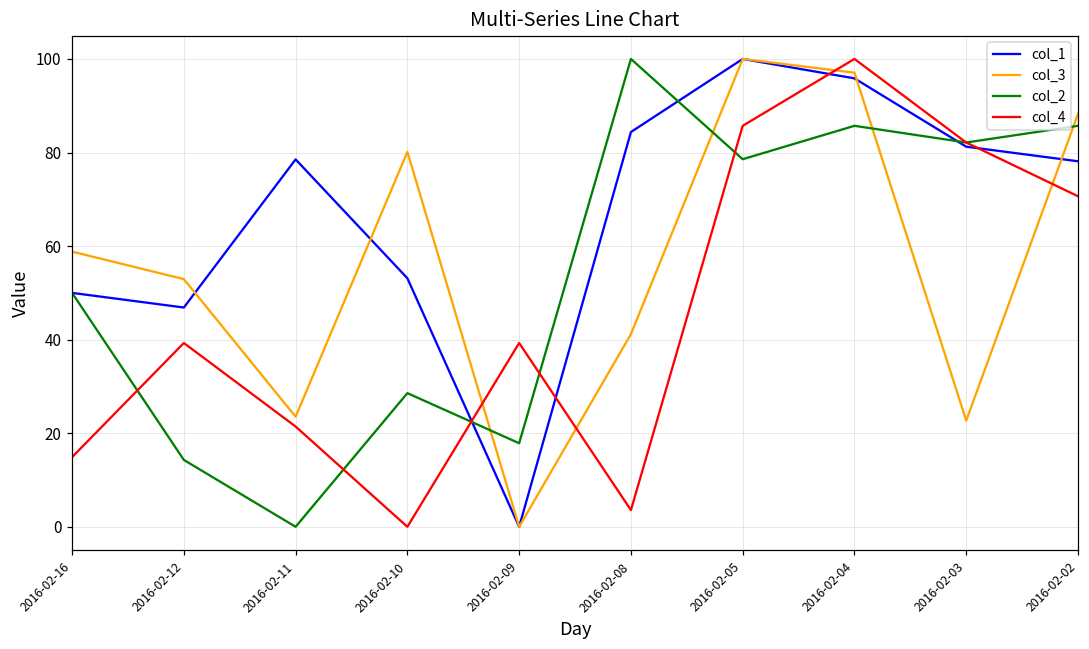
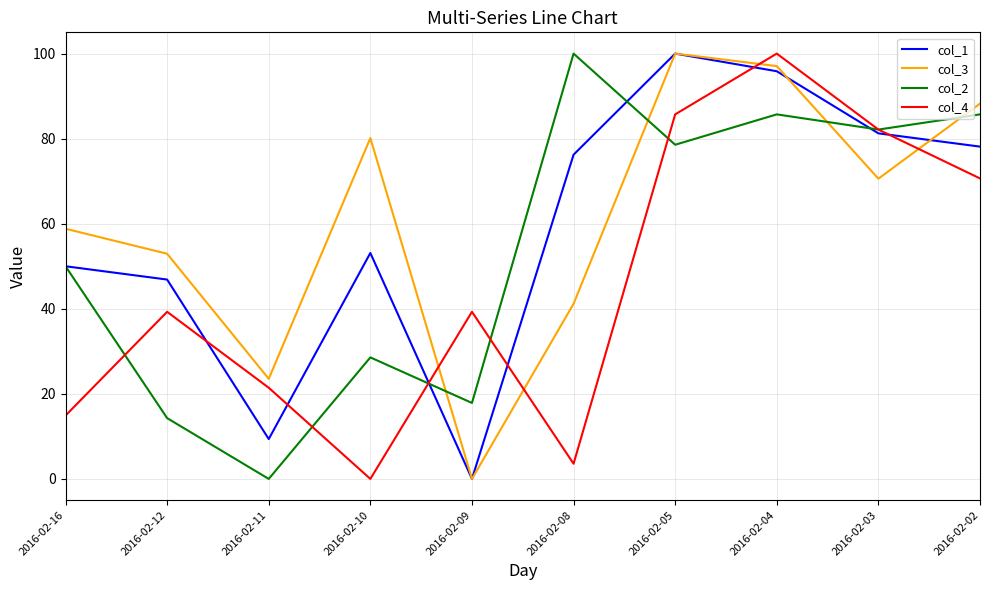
  {
    "col_1": {
      "2016-02-12": 47,
-     "2016-02-11": 79,
+     "2016-02-11": 9,
      "2016-02-10": 53,
-     "2016-02-08": 84,
+     "2016-02-08": 76,
      "2016-02-04": 96,
      "2016-02-03": 81,
      "2016-02-02": 78
    },
    "col_3": {
      "2016-02-16": 59,
      "2016-02-12": 53,
      "2016-02-11": 24,
      "2016-02-10": 80,
      "2016-02-08": 41,
      "2016-02-04": 97,
-     "2016-02-03": 23,
+     "2016-02-03": 71,
      "2016-02-02": 88
    },
    "col_2": {
      "2016-02-12": 14,
      "2016-02-11": 0,
      "2016-02-10": 29,
      "2016-02-09": 18,
      "2016-02-08": 100,
      "2016-02-05": 79,
      "2016-02-04": 86,
      "2016-02-02": 86
    },
    "col_4": {
      "2016-02-16": 15,
      "2016-02-12": 39,
      "2016-02-11": 21,
      "2016-02-10": 0,
      "2016-02-09": 39,
      "2016-02-08": 4,
      "2016-02-05": 86,
      "2016-02-04": 100,
      "2016-02-02": 71
    }
  }
